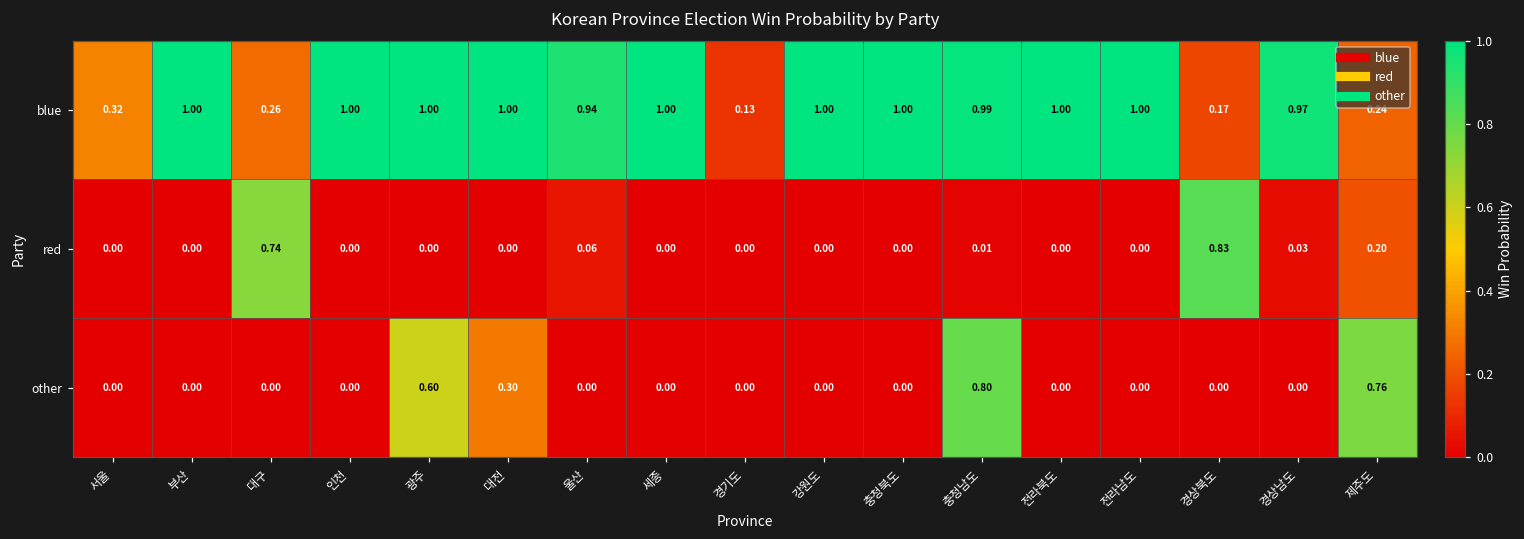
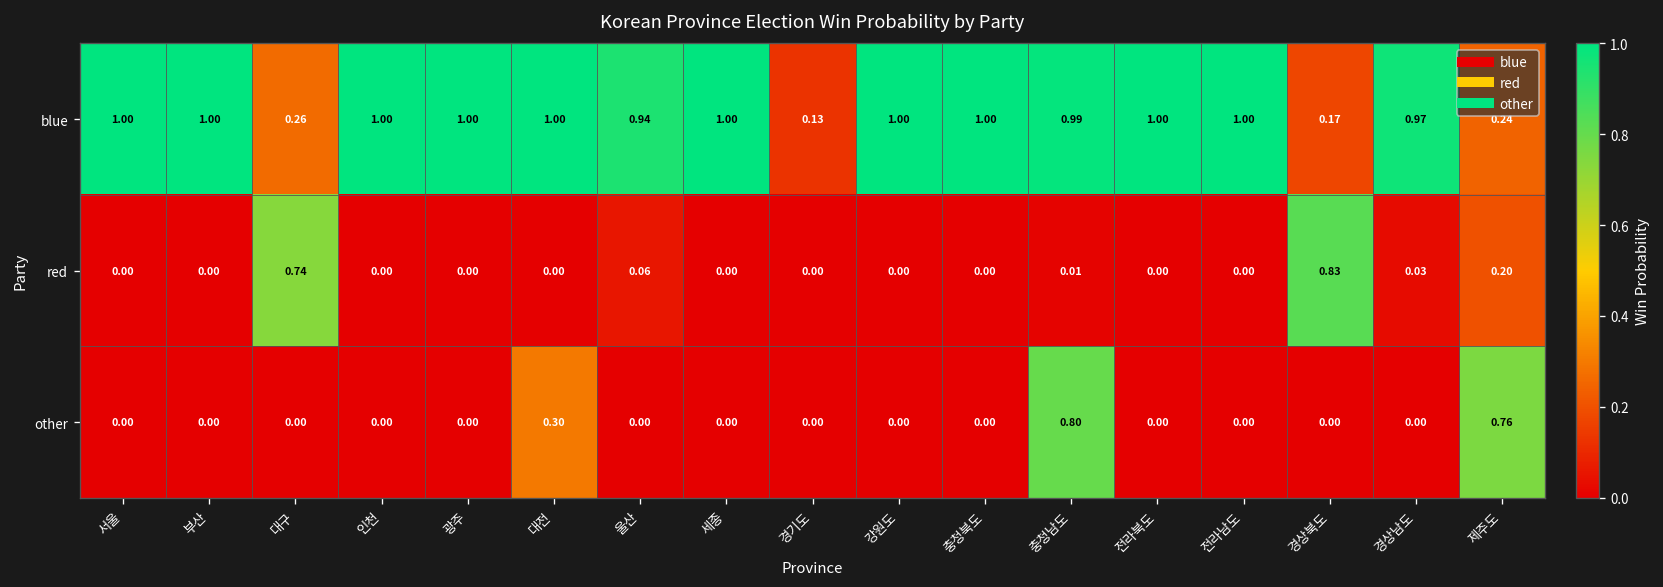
  {
    "blue": {
-     "서울": 0.32,
+     "서울": 1.00,
      "부산": 1.00,
      "대구": 0.26,
      "인천": 1.00,
      "광주": 1.00,
      "대전": 1.00,
      "울산": 0.94,
      "세종": 1.00,
      "경기도": 0.13,
      "강원도": 1.00,
      "충청북도": 1.00,
      "충청남도": 0.99,
      "전라북도": 1.00,
      "전라남도": 1.00,
      "경상북도": 0.17,
      "경상남도": 0.97,
      "제주도": 0.24
    },
    "red": {
      "서울": 0.00,
      "부산": 0.00,
      "대구": 0.74,
      "인천": 0.00,
      "광주": 0.00,
      "대전": 0.00,
      "울산": 0.06,
      "세종": 0.00,
      "경기도": 0.00,
      "강원도": 0.00,
      "충청북도": 0.00,
      "충청남도": 0.01,
      "전라북도": 0.00,
      "전라남도": 0.00,
      "경상북도": 0.83,
      "경상남도": 0.03,
      "제주도": 0.20
    },
    "other": {
      "서울": 0.00,
      "부산": 0.00,
      "대구": 0.00,
      "인천": 0.00,
-     "광주": 0.60,
+     "광주": 0.00,
      "대전": 0.30,
      "울산": 0.00,
      "세종": 0.00,
      "경기도": 0.00,
      "강원도": 0.00,
      "충청북도": 0.00,
      "충청남도": 0.80,
      "전라북도": 0.00,
      "전라남도": 0.00,
      "경상북도": 0.00,
      "경상남도": 0.00,
      "제주도": 0.76
    }
  }
